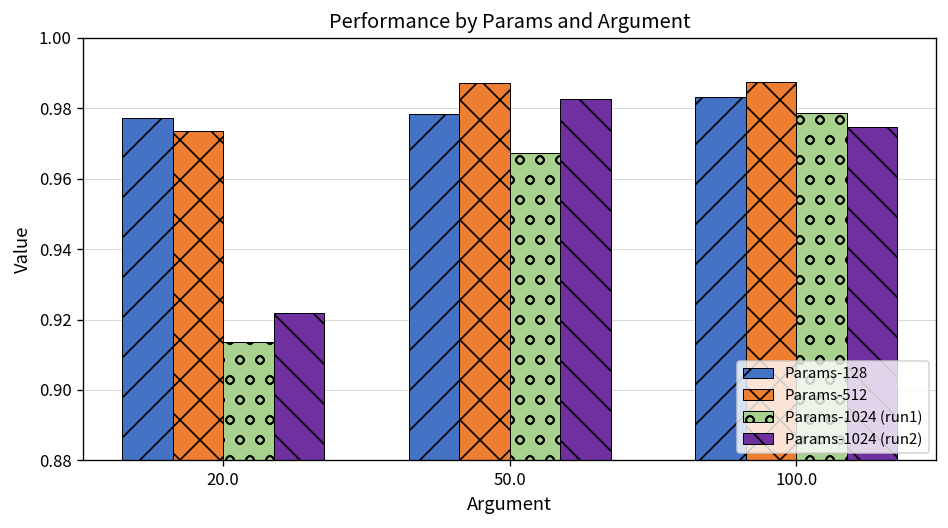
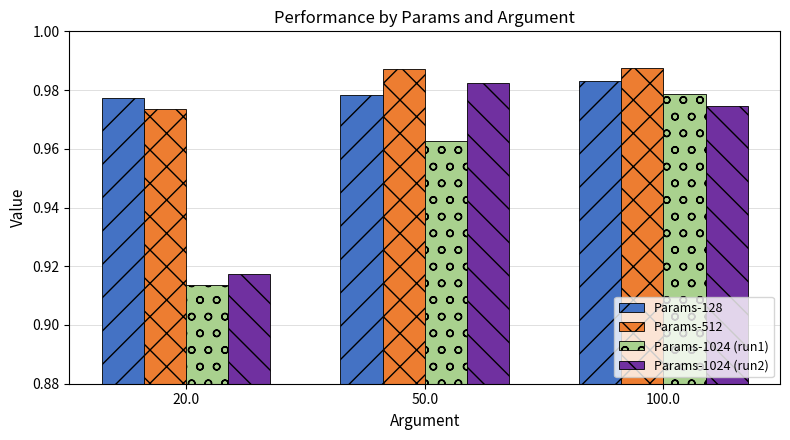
  {
    "Params-128": {
      "20.0": 0.977,
      "50.0": 0.978,
      "100.0": 0.983
    },
    "Params-512": {
      "20.0": 0.974,
      "50.0": 0.987,
      "100.0": 0.988
    },
    "Params-1024 (run1)": {
      "20.0": 0.914,
-     "50.0": 0.967,
+     "50.0": 0.963,
      "100.0": 0.979
    },
    "Params-1024 (run2)": {
-     "20.0": 0.922,
+     "20.0": 0.917,
      "50.0": 0.982,
      "100.0": 0.975
    }
  }
